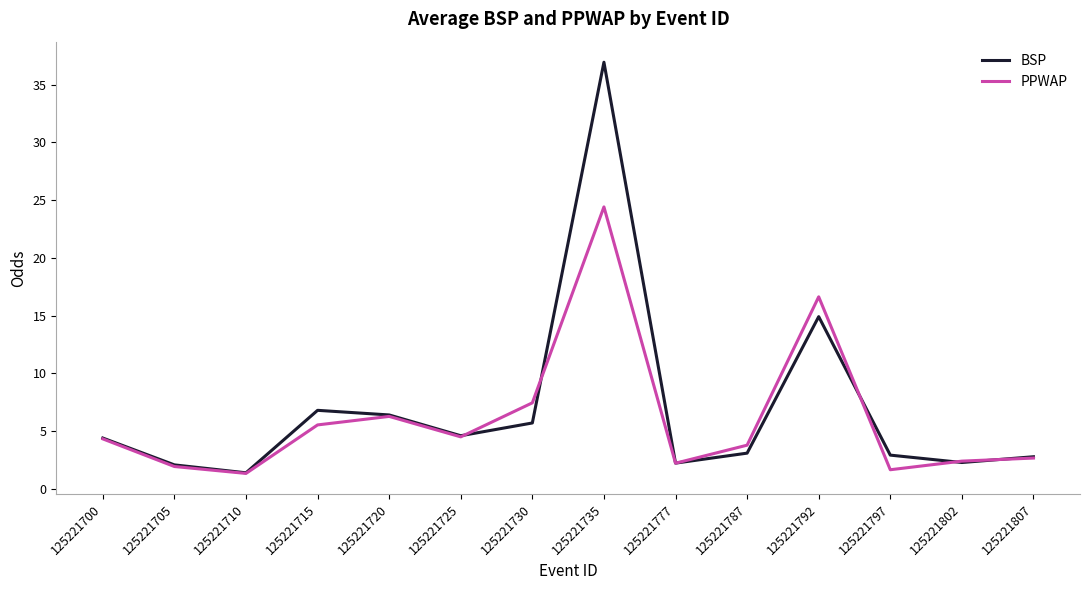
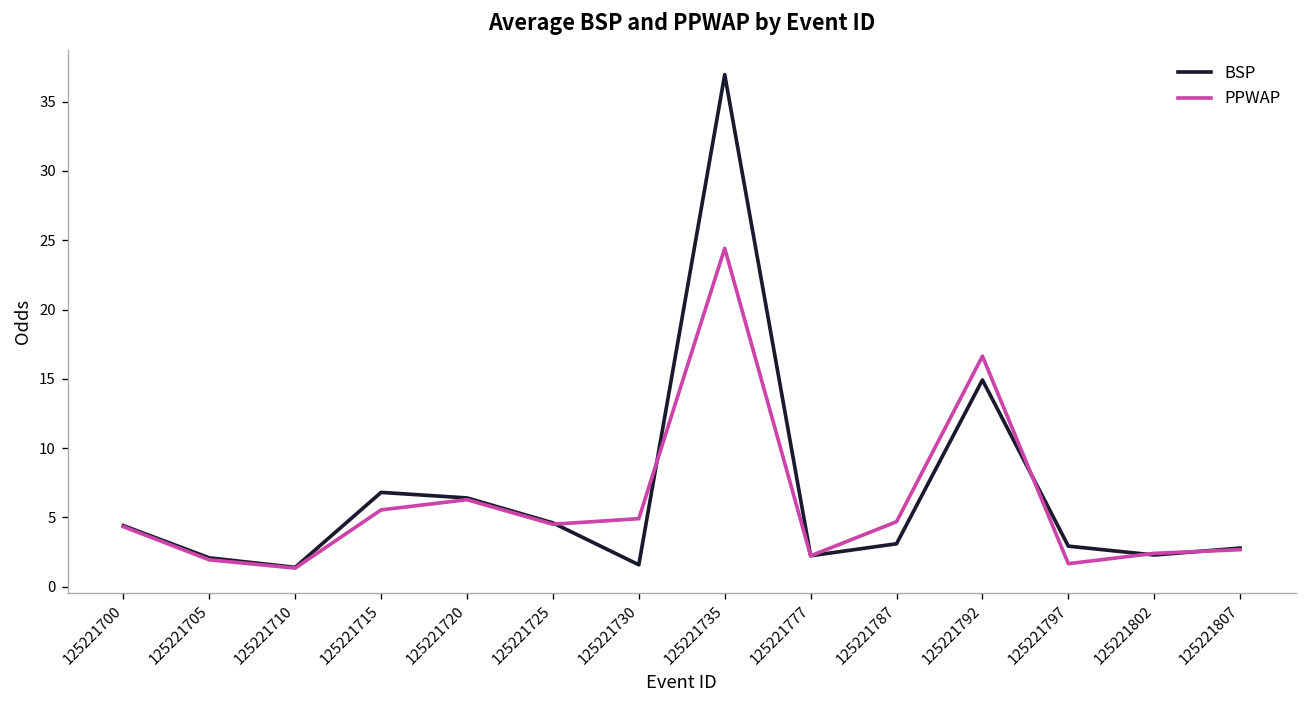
  {
    "BSP": {
      "125221715": 6.8,
-     "125221730": 5.7,
+     "125221730": 1.6,
      "125221735": 37.0,
      "125221787": 3.1,
      "125221792": 14.9,
      "125221797": 2.9
    },
    "PPWAP": {
      "125221715": 5.5,
-     "125221730": 7.5,
+     "125221730": 4.9,
      "125221735": 24.4,
-     "125221787": 3.8,
+     "125221787": 4.7,
      "125221792": 16.6,
      "125221797": 1.7
    }
  }
